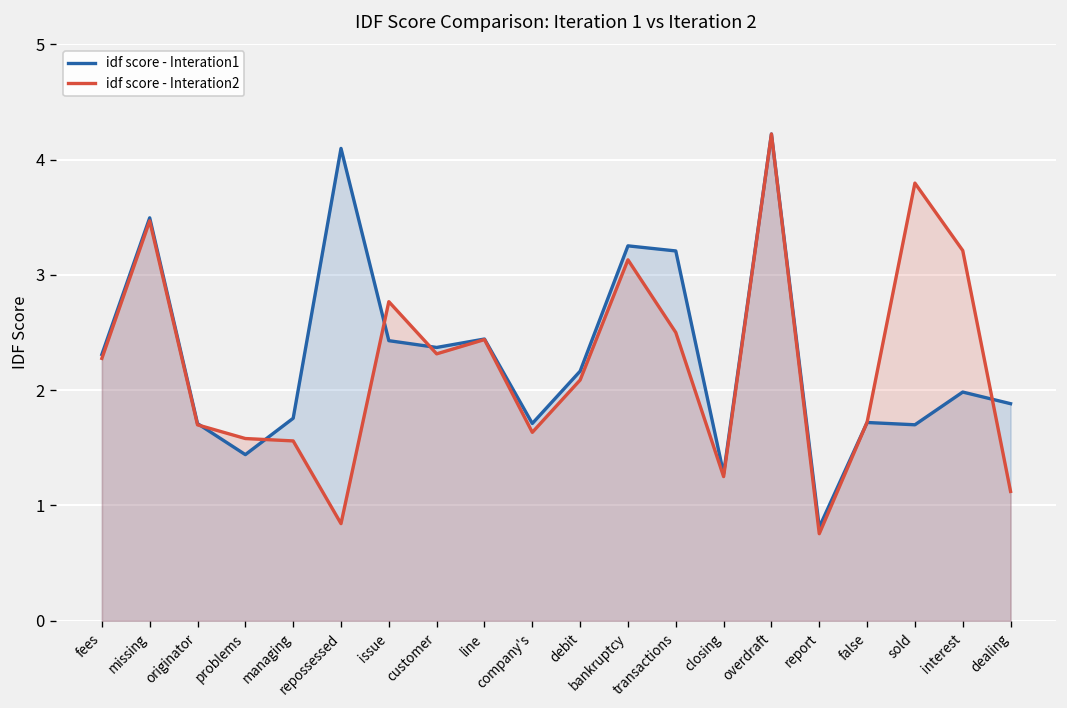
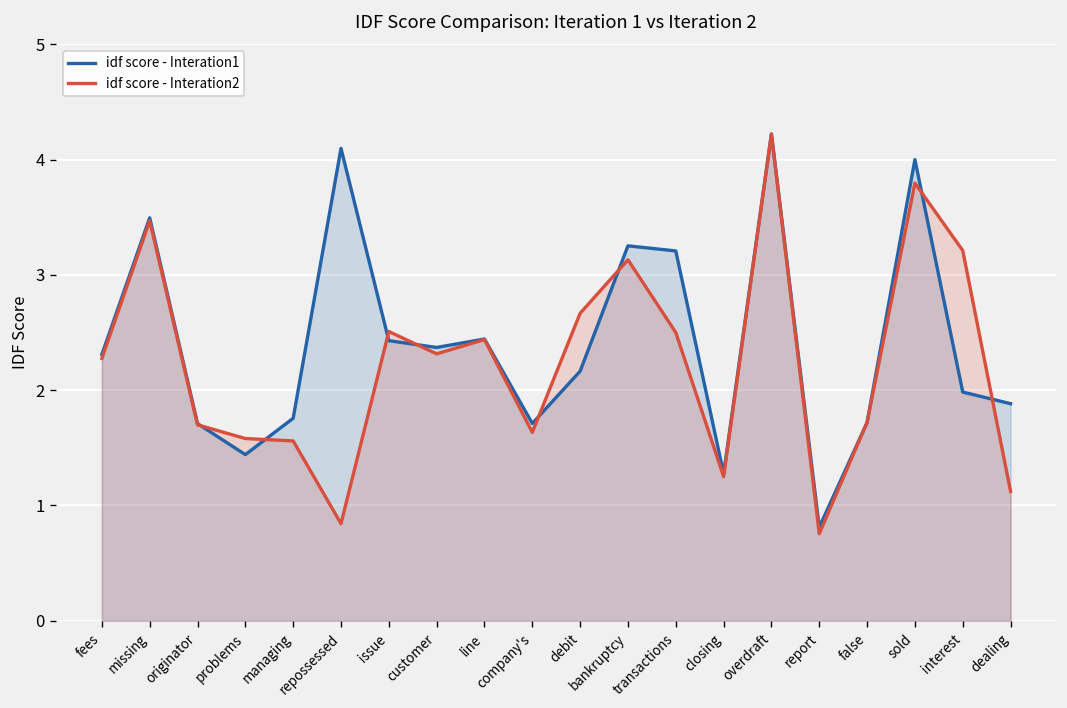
  {
    "idf score - Interation1": {
      "fees": 2.3,
      "problems": 1.4,
      "managing": 1.8,
      "repossessed": 4.1,
      "issue": 2.4,
      "customer": 2.4,
      "company's": 1.7,
      "debit": 2.2,
      "bankruptcy": 3.3,
      "transactions": 3.2,
      "report": 0.8,
-     "sold": 1.7,
+     "sold": 4.0,
      "interest": 2.0,
      "dealing": 1.9
    },
    "idf score - Interation2": {
      "fees": 2.3,
      "problems": 1.6,
      "managing": 1.6,
      "repossessed": 0.8,
-     "issue": 2.8,
+     "issue": 2.5,
      "customer": 2.3,
      "company's": 1.6,
-     "debit": 2.1,
+     "debit": 2.7,
      "bankruptcy": 3.1,
      "transactions": 2.5,
      "report": 0.8,
      "sold": 3.8,
      "interest": 3.2,
      "dealing": 1.1
    }
  }
